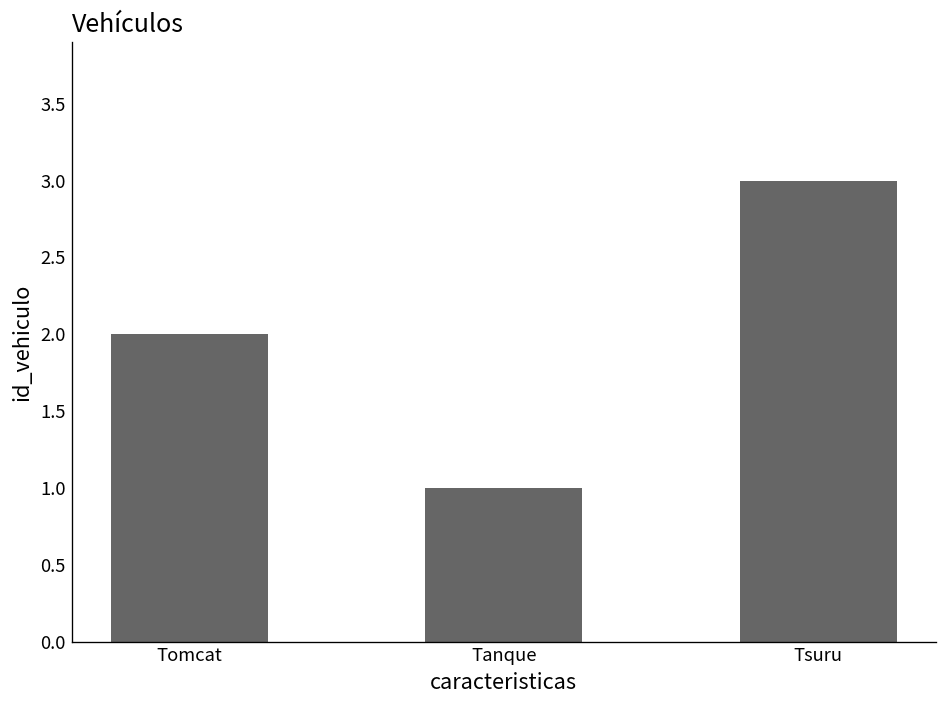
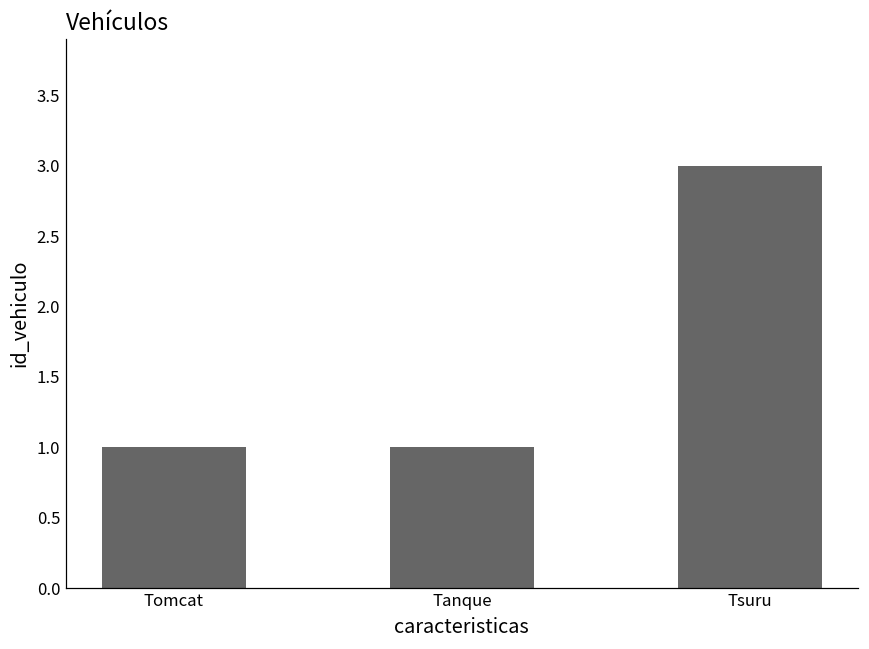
  {
-   "Tomcat": 2,
+   "Tomcat": 1,
    "Tanque": 1,
    "Tsuru": 3
  }
